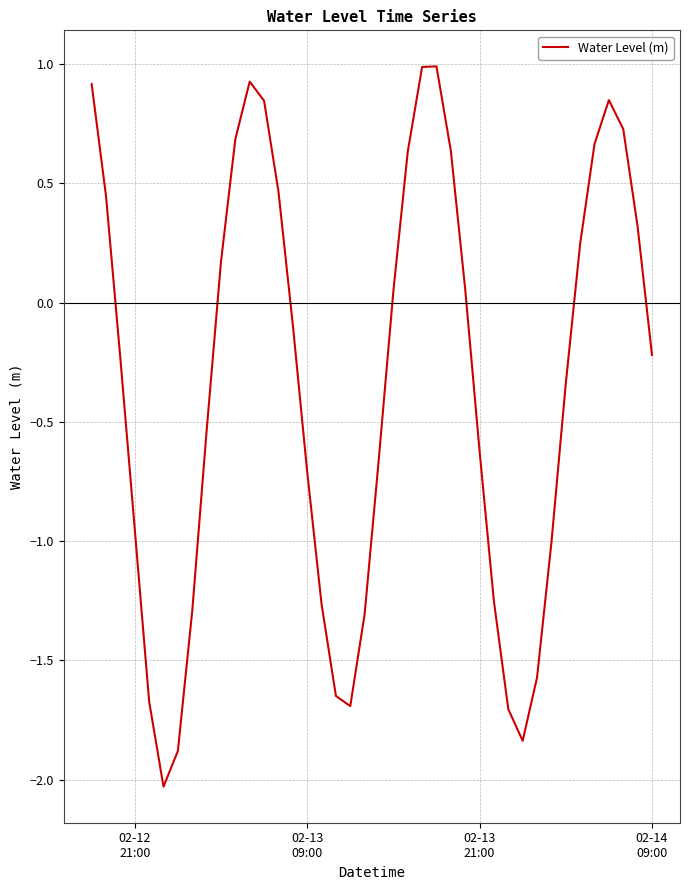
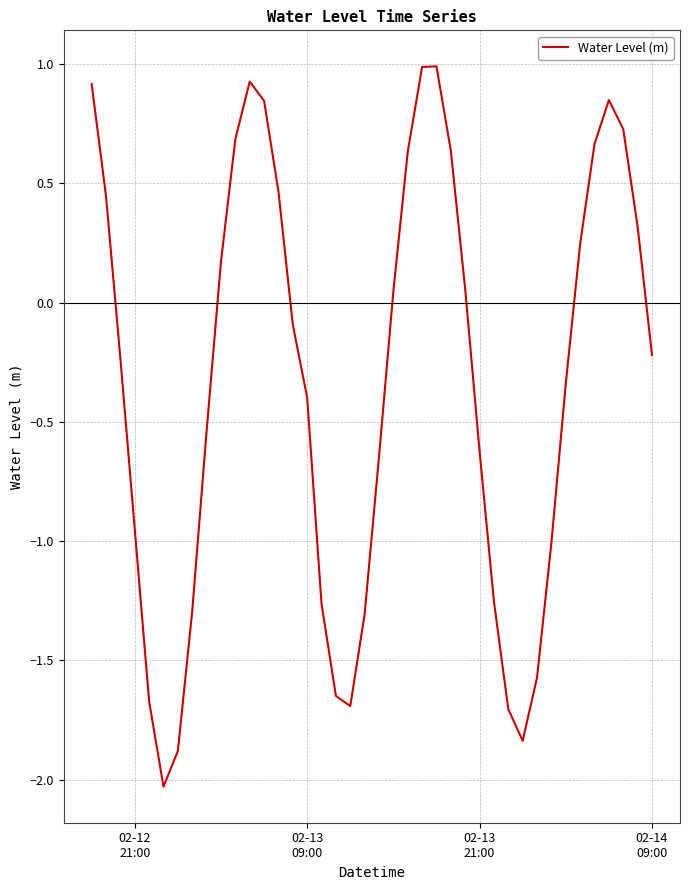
  {
    "02-12 21:00": -0.95,
-   "02-13 09:00": -0.71,
+   "02-13 09:00": -0.40,
    "02-13 21:00": -0.62,
    "02-14 09:00": -0.22
  }
